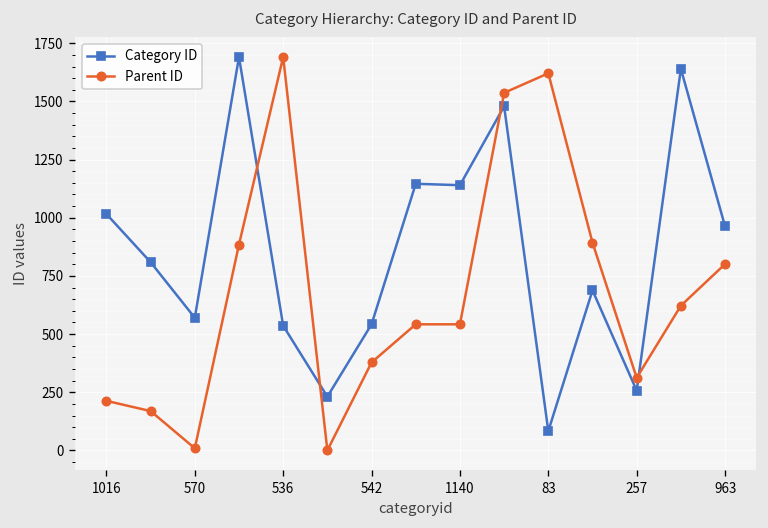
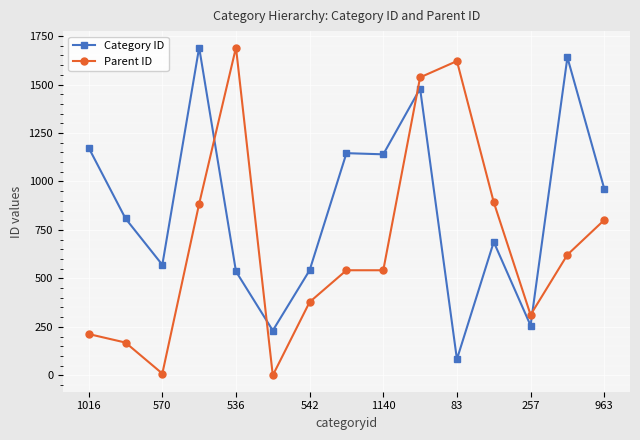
  {
    "Category ID": {
-     "1016": 1020,
+     "1016": 1170,
      "570": 570,
      "536": 540,
      "542": 540,
      "1140": 1140,
      "83": 80,
      "257": 260,
      "963": 960
    },
    "Parent ID": {
      "1016": 210,
      "570": 10,
      "536": 1690,
      "542": 380,
      "1140": 540,
      "83": 1620,
      "257": 310,
      "963": 800
    }
  }
